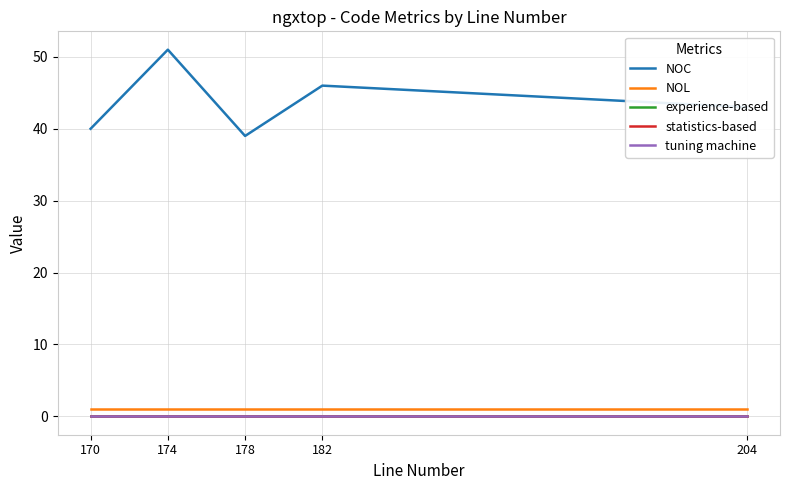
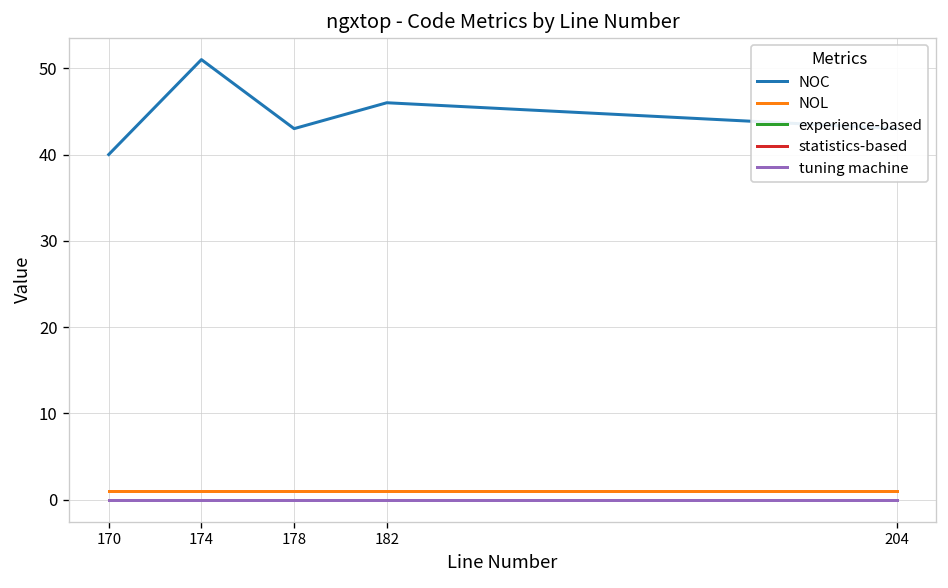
  {
    "NOC": {
      "170": 40,
      "174": 51,
-     "178": 39,
+     "178": 43,
      "182": 46
    },
    "NOL": {
      "170": 1,
      "174": 1,
      "178": 1,
      "182": 1,
      "204": 1
    },
    "tuning machine": {
      "170": 0,
      "174": 0,
      "178": 0,
      "182": 0,
      "204": 0
    }
  }
